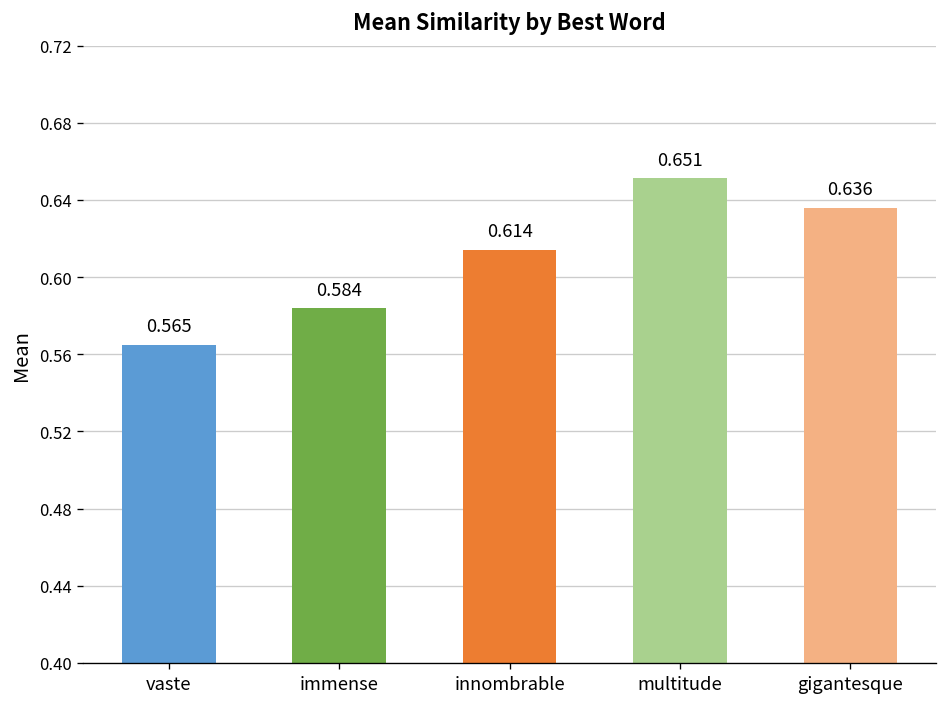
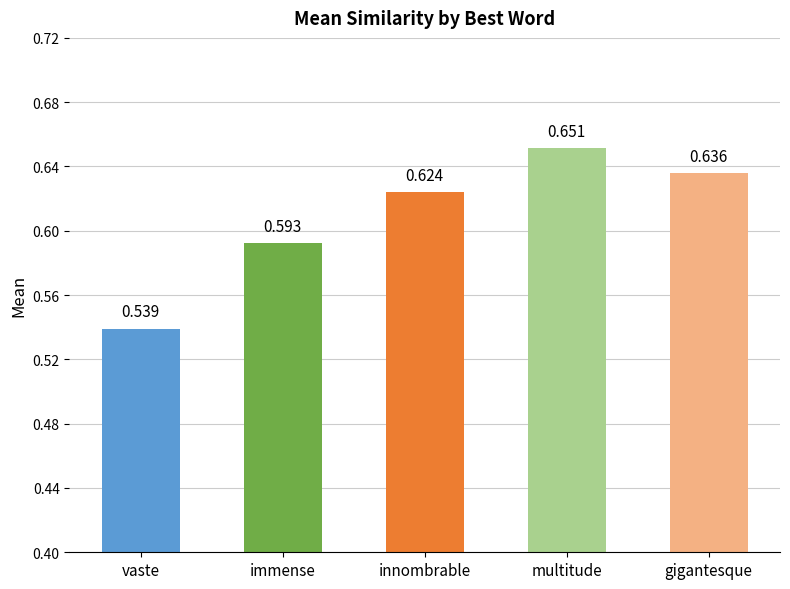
  {
-   "vaste": 0.565,
-   "immense": 0.584,
-   "innombrable": 0.614,
+   "vaste": 0.539,
+   "immense": 0.593,
+   "innombrable": 0.624,
    "multitude": 0.651,
    "gigantesque": 0.636
  }
